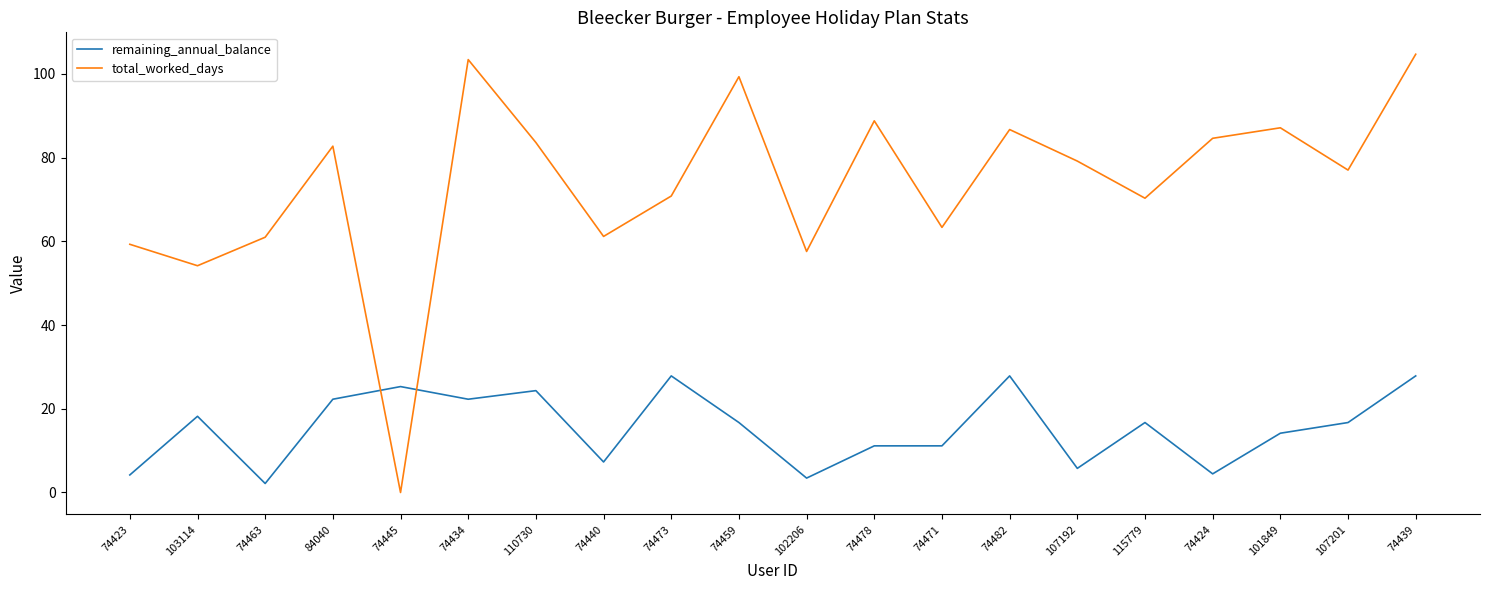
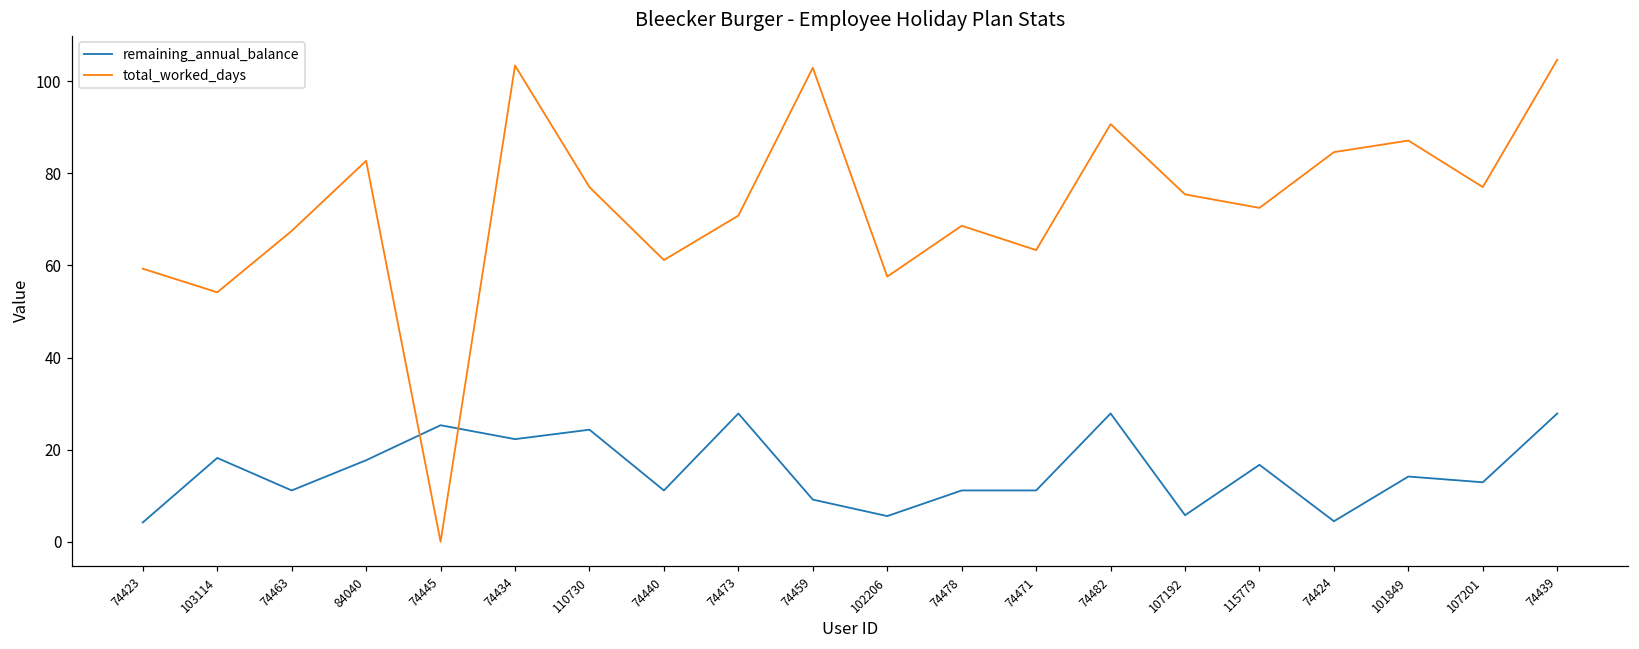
  {
    "remaining_annual_balance": {
      "74423": 4,
      "103114": 18,
-     "74463": 2,
-     "84040": 22,
+     "74463": 11,
+     "84040": 18,
      "74445": 25,
      "74434": 22,
      "110730": 24,
-     "74440": 7,
+     "74440": 11,
      "74473": 28,
-     "74459": 17,
-     "102206": 3,
+     "74459": 9,
+     "102206": 6,
      "74478": 11,
      "74471": 11,
      "74482": 28,
      "107192": 6,
      "115779": 17,
      "74424": 4,
      "101849": 14,
-     "107201": 17,
+     "107201": 13,
      "74439": 28
    },
    "total_worked_days": {
      "74423": 59,
      "103114": 54,
-     "74463": 61,
+     "74463": 68,
      "84040": 83,
      "74445": 0,
      "74434": 103,
-     "110730": 84,
+     "110730": 77,
      "74440": 61,
      "74473": 71,
-     "74459": 99,
+     "74459": 103,
      "102206": 58,
-     "74478": 89,
+     "74478": 69,
      "74471": 63,
-     "74482": 87,
-     "107192": 79,
-     "115779": 70,
+     "74482": 91,
+     "107192": 75,
+     "115779": 73,
      "74424": 85,
      "101849": 87,
      "107201": 77,
      "74439": 105
    }
  }
